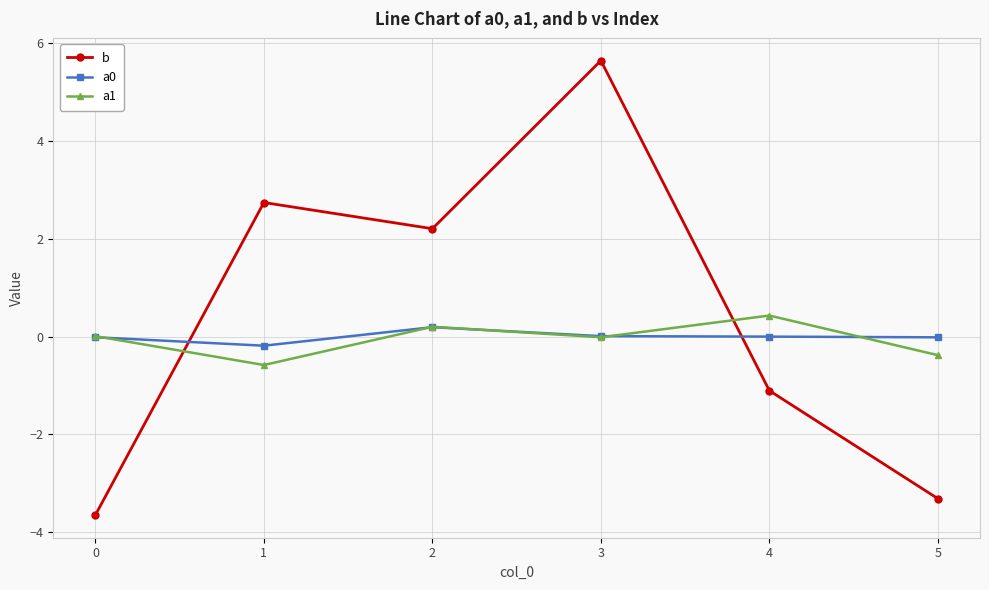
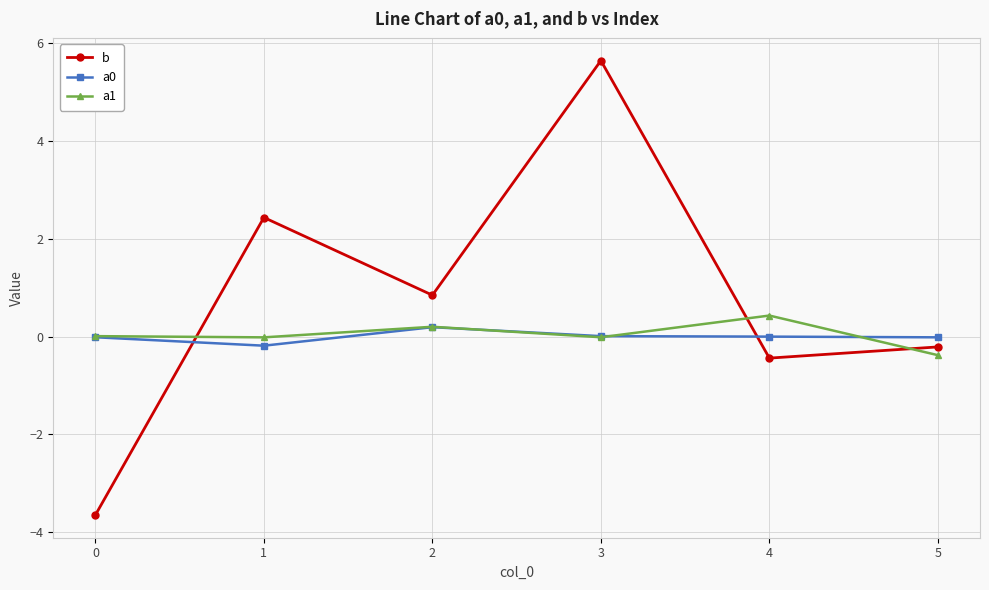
  {
    "b": {
      "0": -3.6,
-     "1": 2.7,
-     "2": 2.2,
+     "1": 2.4,
+     "2": 0.8,
      "3": 5.6,
-     "4": -1.1,
-     "5": -3.3
+     "4": -0.4,
+     "5": -0.2
    },
    "a0": {
      "1": -0.2,
      "4": 0.0,
      "5": 0.0
    },
    "a1": {
-     "1": -0.6,
+     "1": 0.0,
      "4": 0.4,
      "5": -0.4
    }
  }
